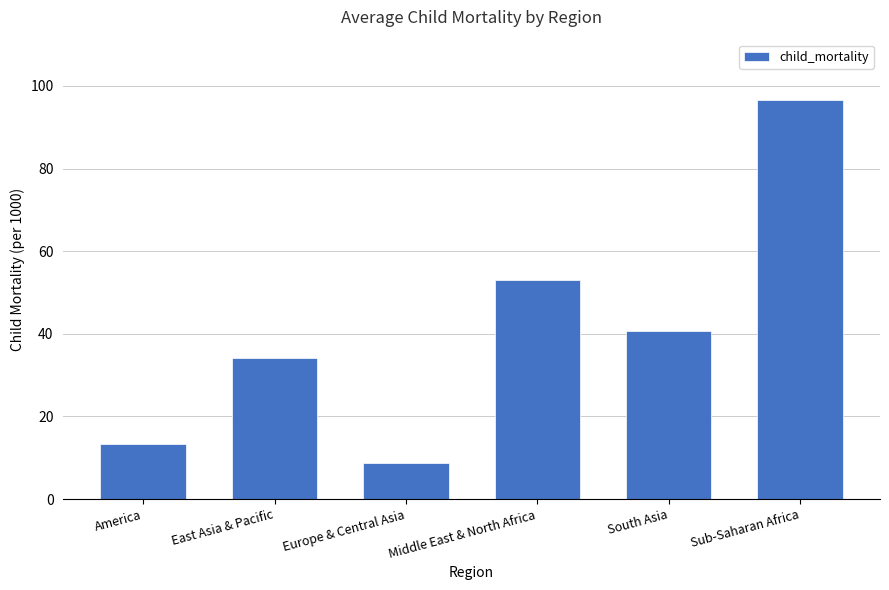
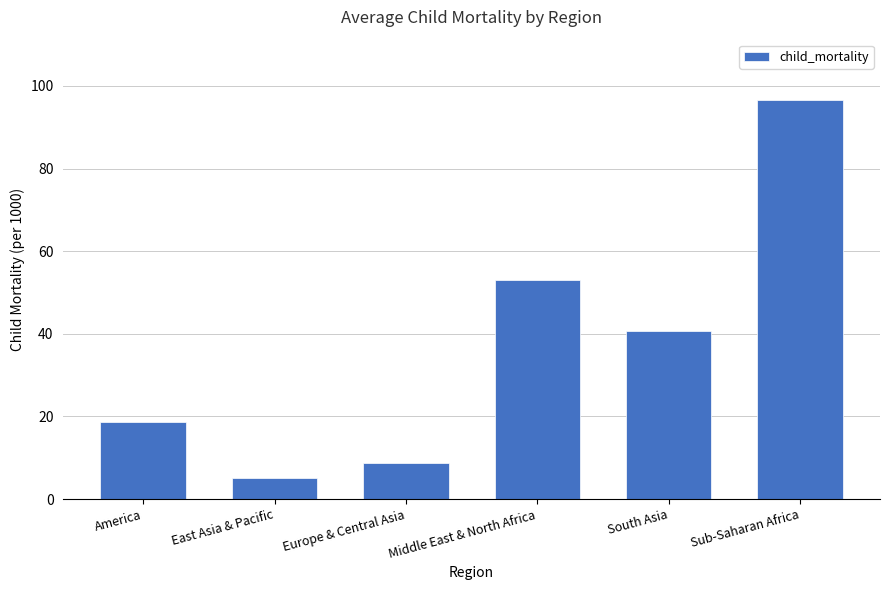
  {
-   "America": 13,
-   "East Asia & Pacific": 34,
+   "America": 19,
+   "East Asia & Pacific": 5,
    "Europe & Central Asia": 9,
    "Middle East & North Africa": 53,
    "South Asia": 41,
    "Sub-Saharan Africa": 97
  }
